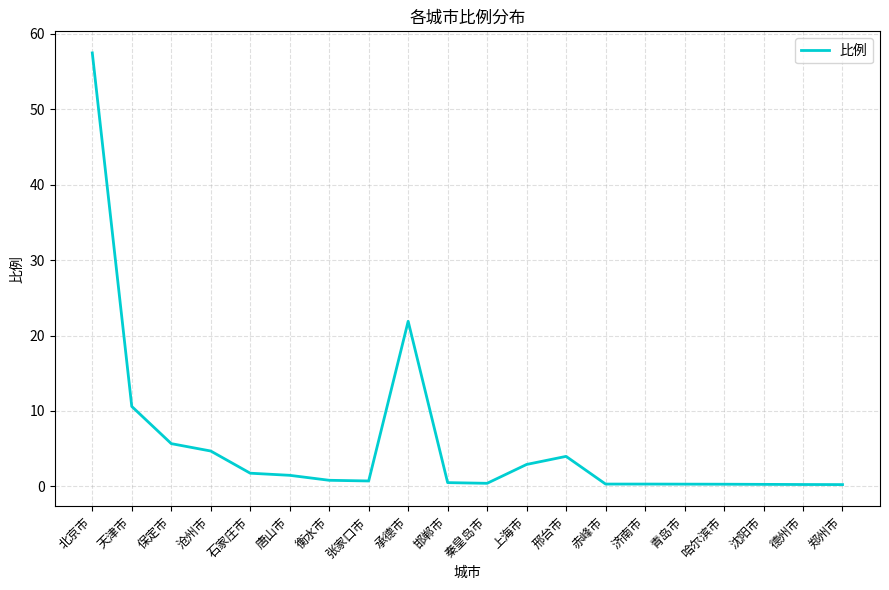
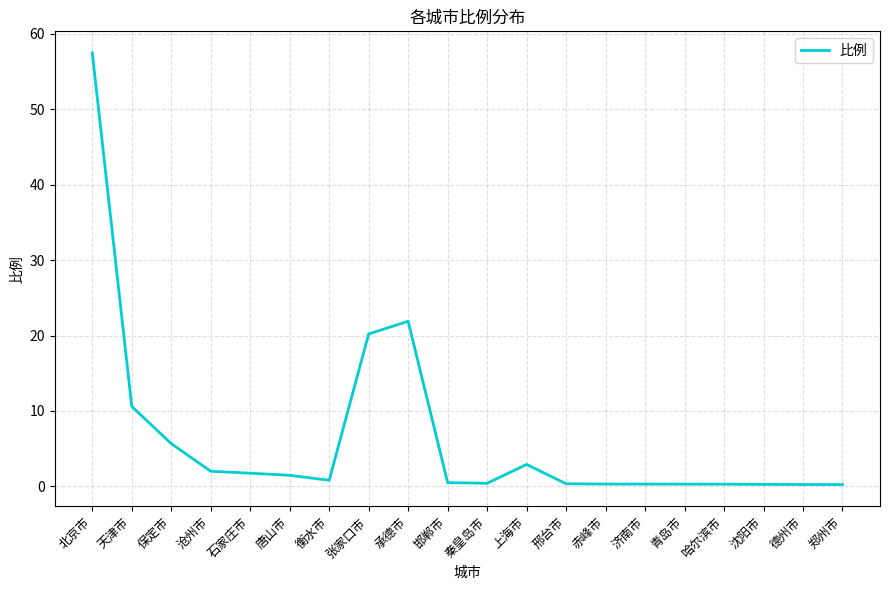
  {
    "北京市": 57,
    "天津市": 11,
    "保定市": 6,
-   "沧州市": 5,
+   "沧州市": 2,
    "石家庄市": 2,
    "唐山市": 1,
    "衡水市": 1,
-   "张家口市": 1,
+   "张家口市": 20,
    "承德市": 22,
    "邯郸市": 1,
    "秦皇岛市": 0,
    "上海市": 3,
-   "邢台市": 4,
+   "邢台市": 0,
    "赤峰市": 0,
    "济南市": 0,
    "青岛市": 0,
    "哈尔滨市": 0,
    "沈阳市": 0,
    "德州市": 0,
    "郑州市": 0
  }
